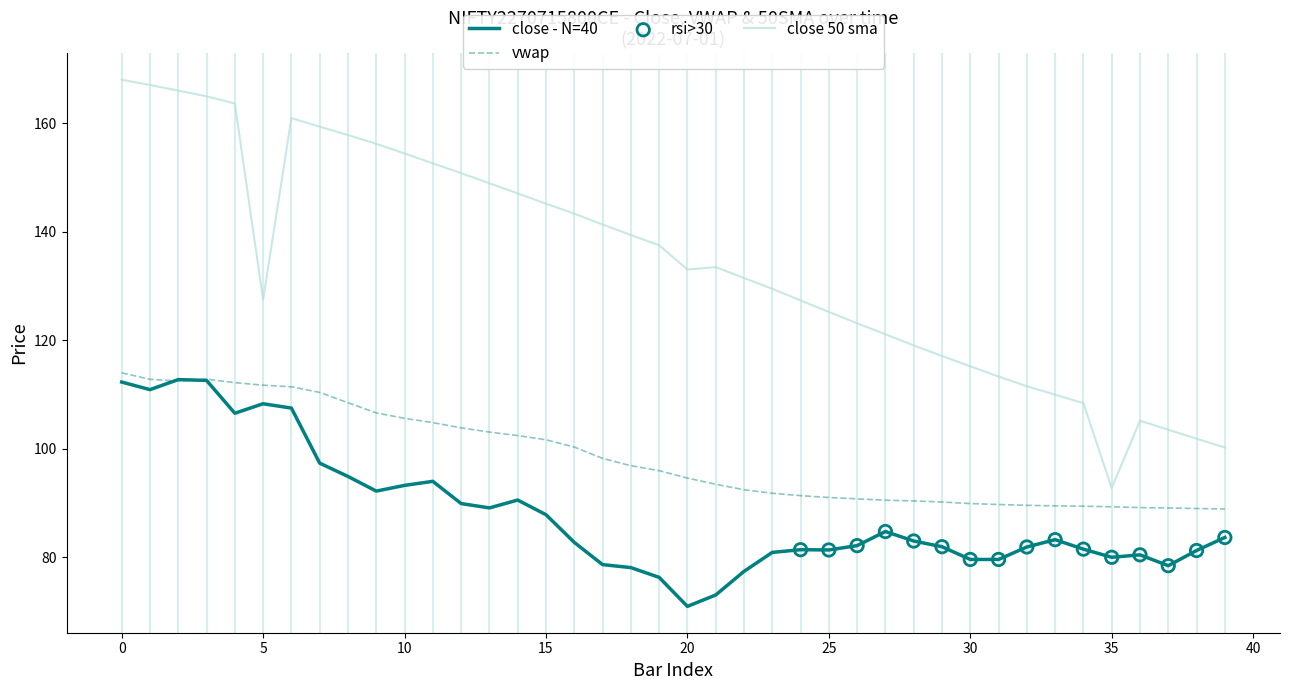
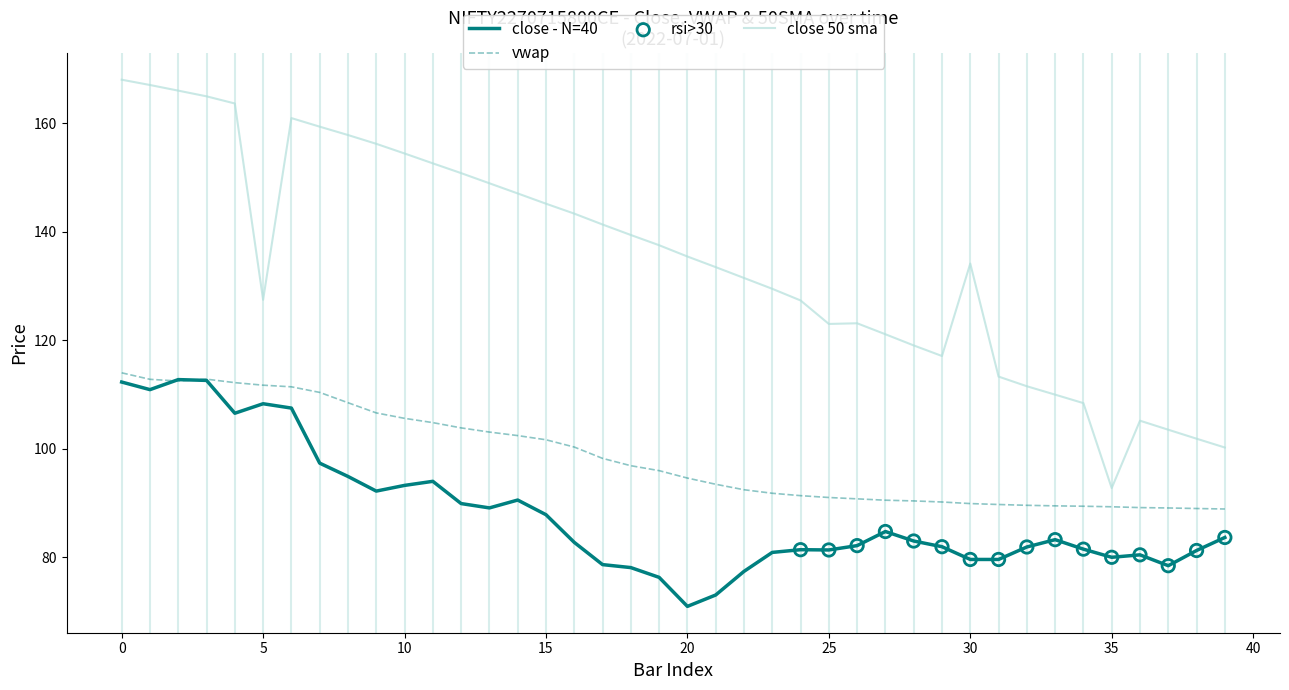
  {
    "close 50 sma": {
      "0": 168,
      "5": 127,
      "10": 154,
      "15": 145,
-     "20": 133,
-     "25": 125,
-     "30": 115,
+     "20": 135,
+     "25": 123,
+     "30": 134,
      "35": 93
    }
  }
